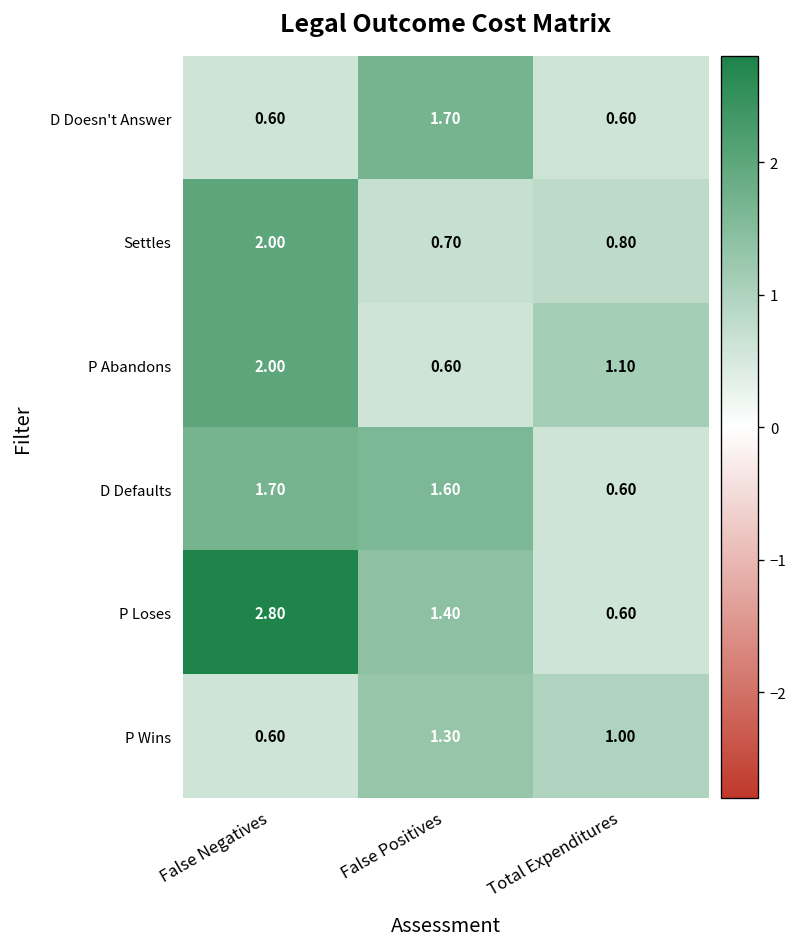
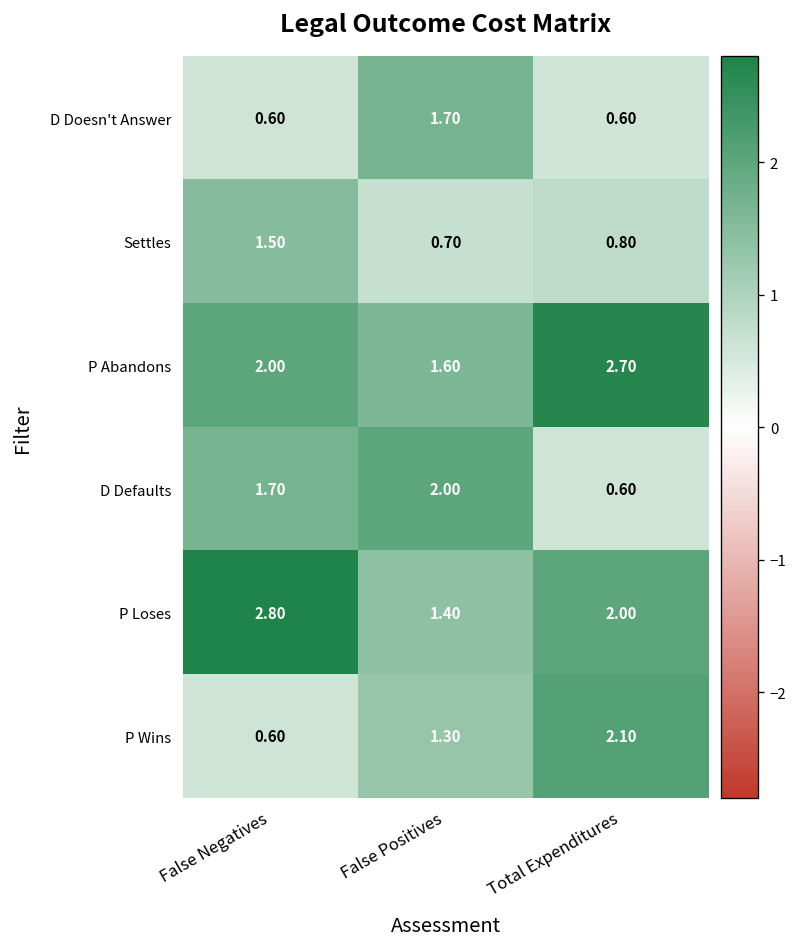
  {
    "D Doesn't Answer": {
      "False Negatives": 0.60,
      "False Positives": 1.70,
      "Total Expenditures": 0.60
    },
    "Settles": {
-     "False Negatives": 2.00,
+     "False Negatives": 1.50,
      "False Positives": 0.70,
      "Total Expenditures": 0.80
    },
    "P Abandons": {
      "False Negatives": 2.00,
-     "False Positives": 0.60,
-     "Total Expenditures": 1.10
+     "False Positives": 1.60,
+     "Total Expenditures": 2.70
    },
    "D Defaults": {
      "False Negatives": 1.70,
-     "False Positives": 1.60,
+     "False Positives": 2.00,
      "Total Expenditures": 0.60
    },
    "P Loses": {
      "False Negatives": 2.80,
      "False Positives": 1.40,
-     "Total Expenditures": 0.60
+     "Total Expenditures": 2.00
    },
    "P Wins": {
      "False Negatives": 0.60,
      "False Positives": 1.30,
-     "Total Expenditures": 1.00
+     "Total Expenditures": 2.10
    }
  }
